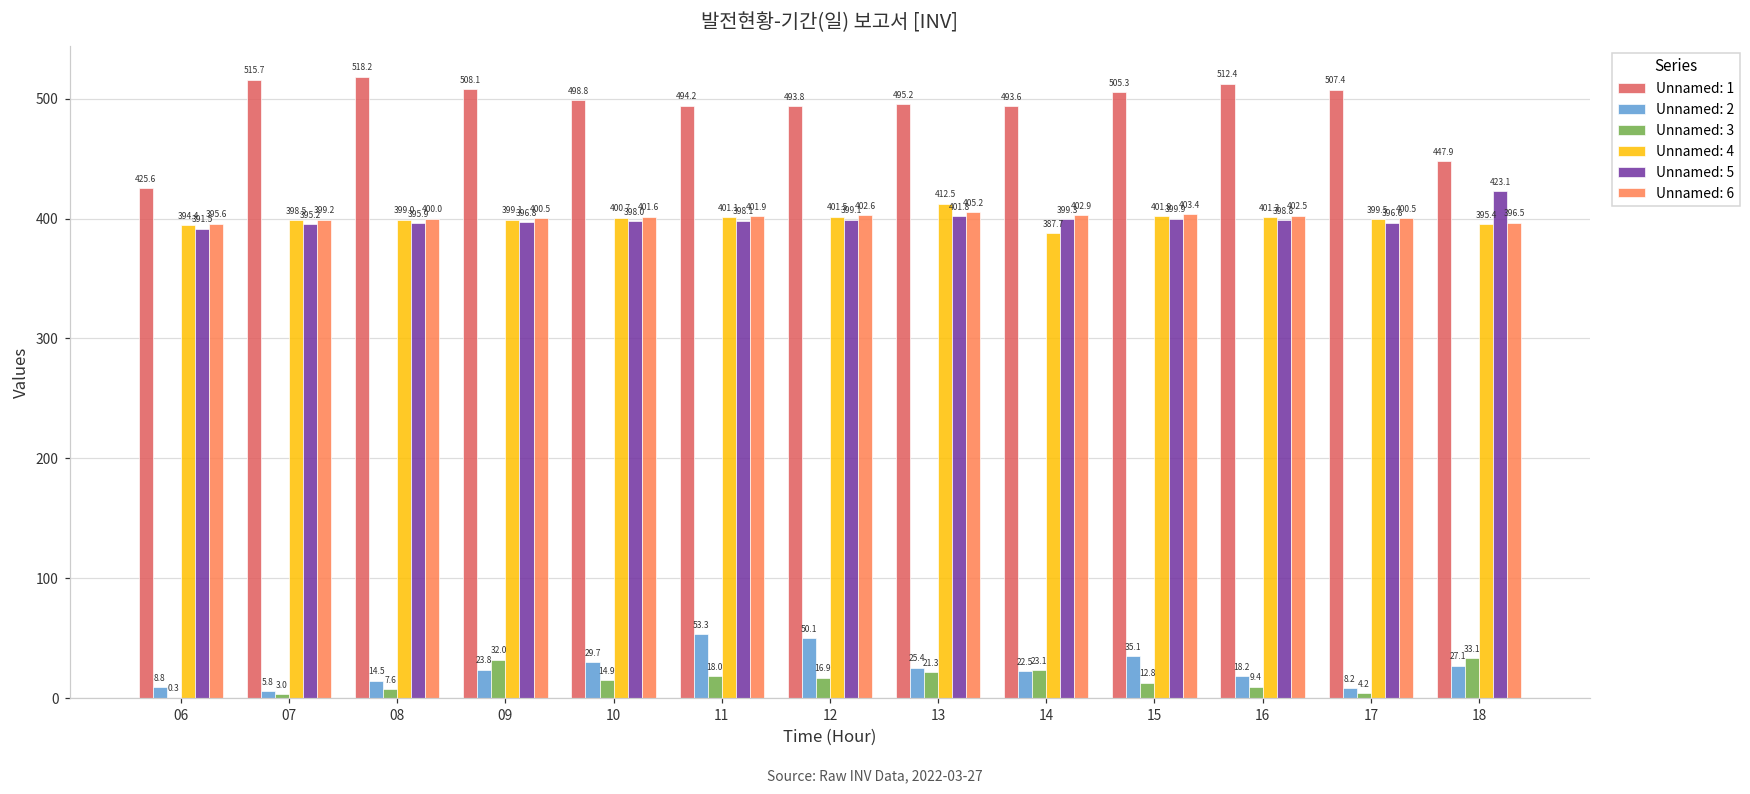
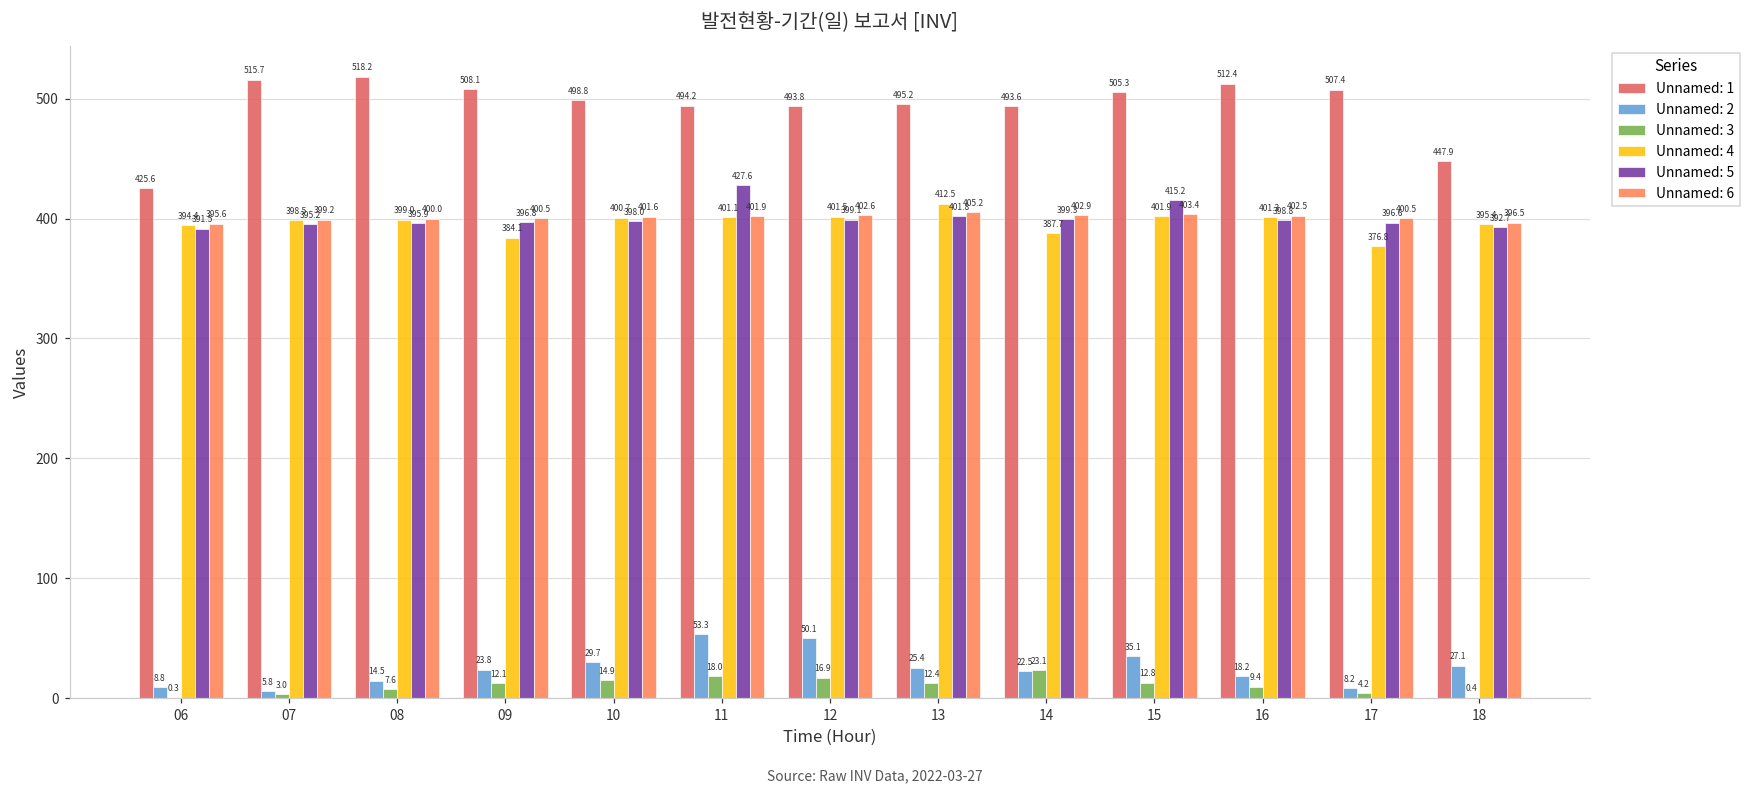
  {
    "Unnamed: 2": {
      "06": 8.8,
      "07": 5.8,
      "08": 14.5,
      "09": 23.8,
      "10": 29.7,
      "11": 53.3,
      "12": 50.1,
      "13": 25.4,
      "14": 22.5,
      "15": 35.1,
      "16": 18.2,
      "17": 8.2,
      "18": 27.1
    },
    "Unnamed: 3": {
      "06": 0.3,
      "07": 3.0,
      "08": 7.6,
-     "09": 32.0,
+     "09": 12.1,
      "10": 14.9,
      "11": 18.0,
      "12": 16.9,
-     "13": 21.3,
+     "13": 12.4,
      "14": 23.1,
      "15": 12.8,
      "16": 9.4,
      "17": 4.2,
-     "18": 33.1
+     "18": 0.4
    },
    "Unnamed: 4": {
-     "09": 399.1,
+     "09": 384.1,
      "13": 412.5,
      "14": 387.7,
-     "17": 399.5,
+     "17": 376.8,
      "18": 395.4
    },
    "Unnamed: 5": {
-     "11": 398.1,
-     "15": 399.9,
-     "18": 423.1
+     "11": 427.6,
+     "15": 415.2,
+     "18": 392.7
    }
  }
